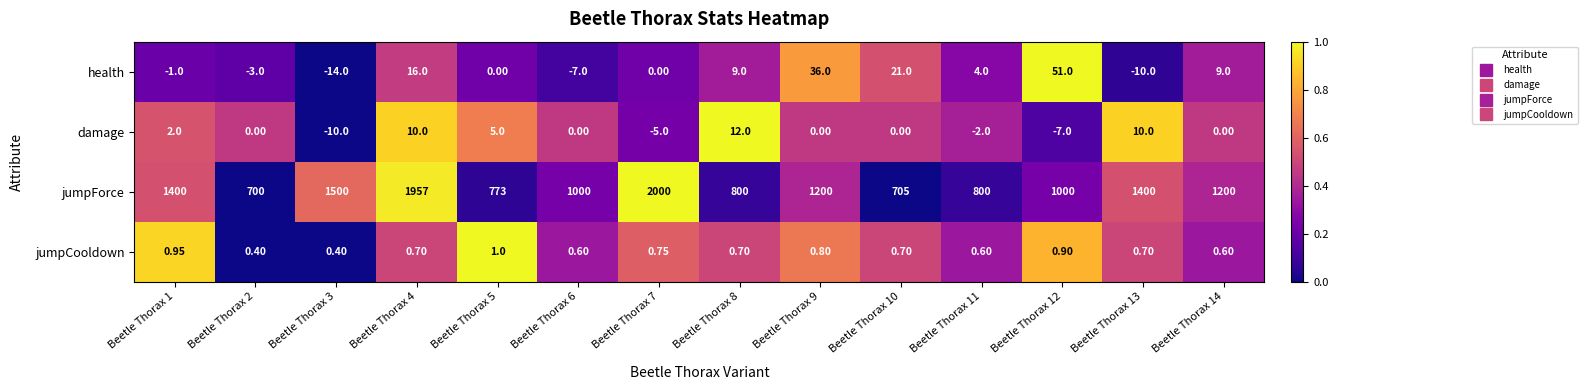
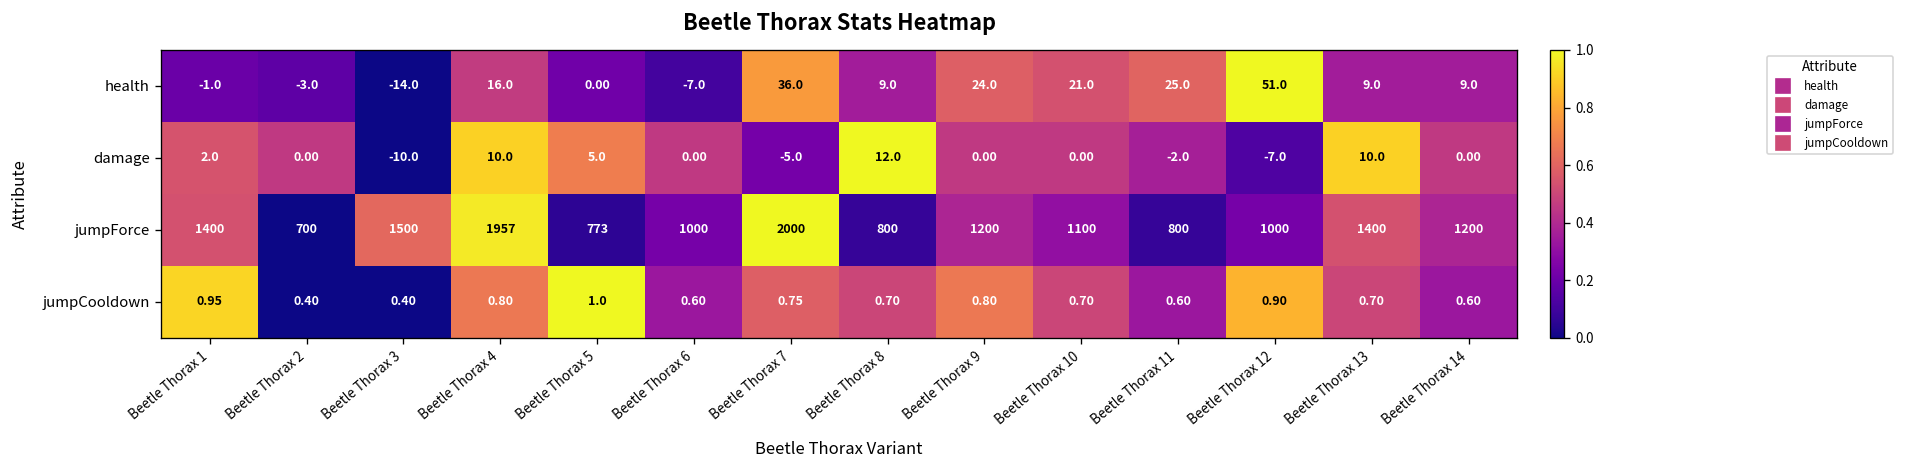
  {
    "health": {
      "Beetle Thorax 1": -1.0,
      "Beetle Thorax 2": -3.0,
      "Beetle Thorax 3": -14.0,
      "Beetle Thorax 4": 16.0,
      "Beetle Thorax 5": 0.00,
      "Beetle Thorax 6": -7.0,
-     "Beetle Thorax 7": 0.00,
+     "Beetle Thorax 7": 36.0,
      "Beetle Thorax 8": 9.0,
-     "Beetle Thorax 9": 36.0,
+     "Beetle Thorax 9": 24.0,
      "Beetle Thorax 10": 21.0,
-     "Beetle Thorax 11": 4.0,
+     "Beetle Thorax 11": 25.0,
      "Beetle Thorax 12": 51.0,
-     "Beetle Thorax 13": -10.0,
+     "Beetle Thorax 13": 9.0,
      "Beetle Thorax 14": 9.0
    },
    "damage": {
      "Beetle Thorax 1": 2.0,
      "Beetle Thorax 2": 0.00,
      "Beetle Thorax 3": -10.0,
      "Beetle Thorax 4": 10.0,
      "Beetle Thorax 5": 5.0,
      "Beetle Thorax 6": 0.00,
      "Beetle Thorax 7": -5.0,
      "Beetle Thorax 8": 12.0,
      "Beetle Thorax 9": 0.00,
      "Beetle Thorax 10": 0.00,
      "Beetle Thorax 11": -2.0,
      "Beetle Thorax 12": -7.0,
      "Beetle Thorax 13": 10.0,
      "Beetle Thorax 14": 0.00
    },
    "jumpForce": {
      "Beetle Thorax 1": 1400,
      "Beetle Thorax 2": 700,
      "Beetle Thorax 3": 1500,
      "Beetle Thorax 4": 1957,
      "Beetle Thorax 5": 773,
      "Beetle Thorax 6": 1000,
      "Beetle Thorax 7": 2000,
      "Beetle Thorax 8": 800,
      "Beetle Thorax 9": 1200,
-     "Beetle Thorax 10": 705,
+     "Beetle Thorax 10": 1100,
      "Beetle Thorax 11": 800,
      "Beetle Thorax 12": 1000,
      "Beetle Thorax 13": 1400,
      "Beetle Thorax 14": 1200
    },
    "jumpCooldown": {
      "Beetle Thorax 1": 0.95,
      "Beetle Thorax 2": 0.40,
      "Beetle Thorax 3": 0.40,
-     "Beetle Thorax 4": 0.70,
+     "Beetle Thorax 4": 0.80,
      "Beetle Thorax 5": 1.0,
      "Beetle Thorax 6": 0.60,
      "Beetle Thorax 7": 0.75,
      "Beetle Thorax 8": 0.70,
      "Beetle Thorax 9": 0.80,
      "Beetle Thorax 10": 0.70,
      "Beetle Thorax 11": 0.60,
      "Beetle Thorax 12": 0.90,
      "Beetle Thorax 13": 0.70,
      "Beetle Thorax 14": 0.60
    }
  }
